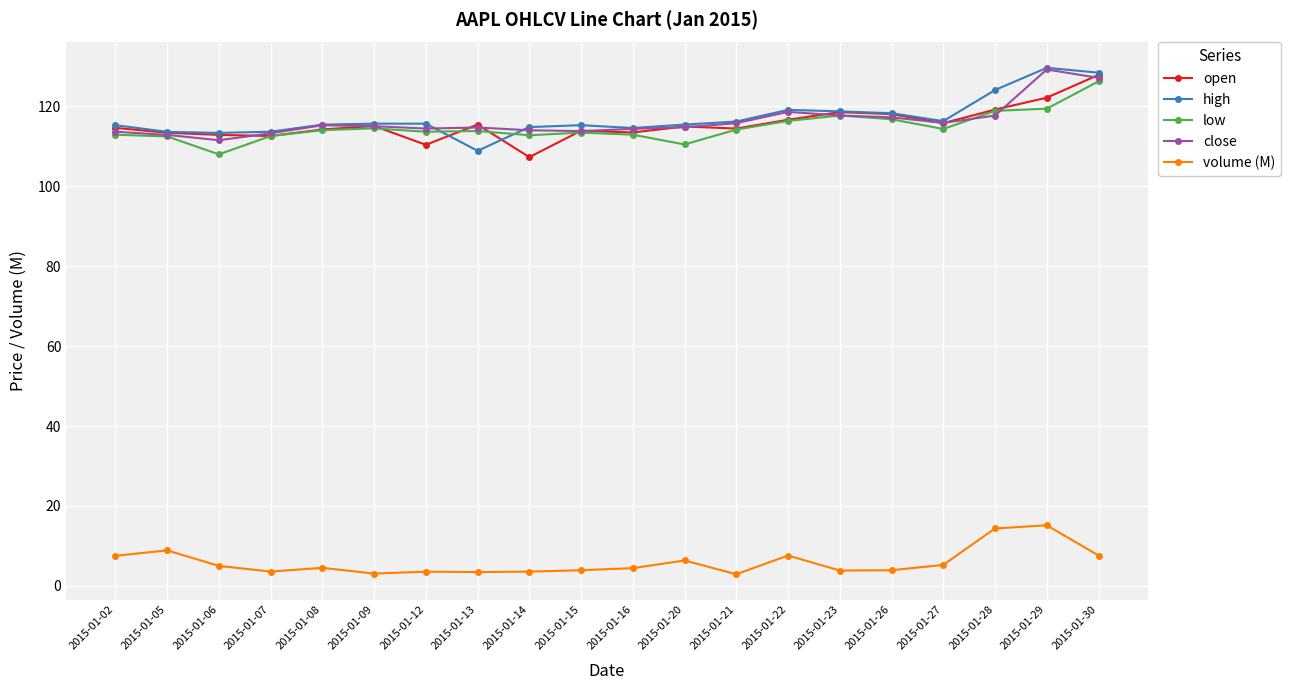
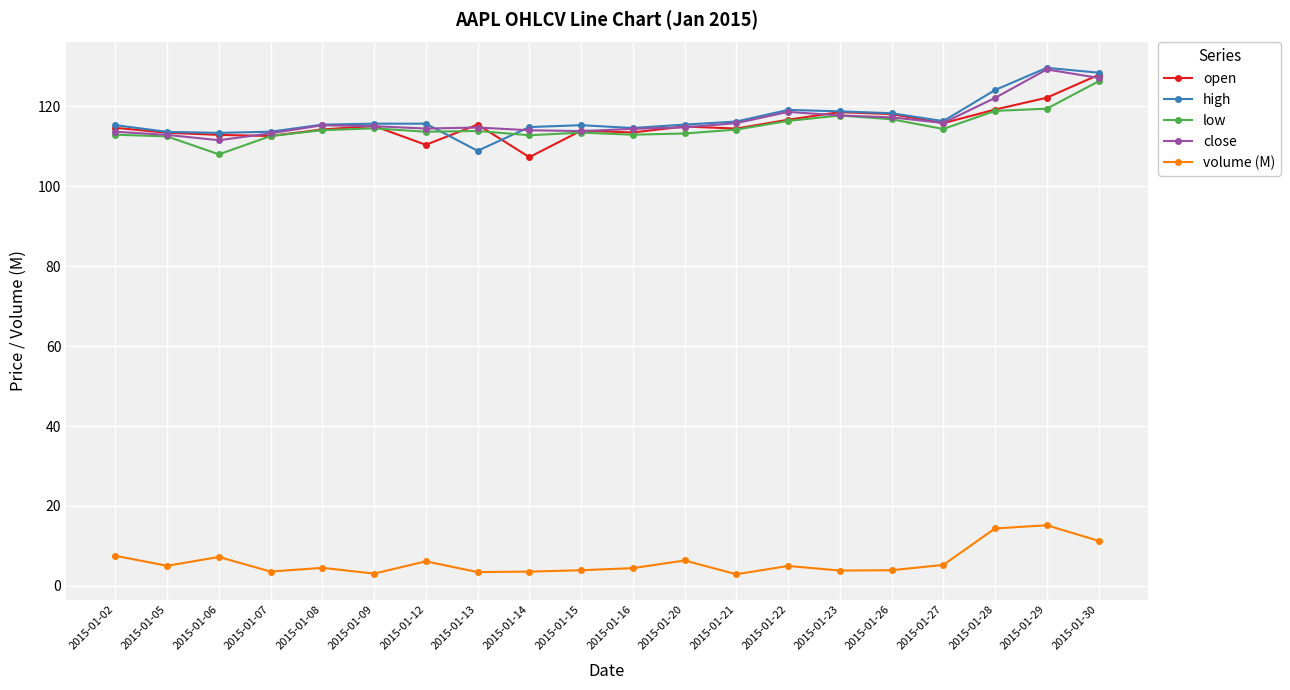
  {
    "open": {
      "2015-01-02": 115,
      "2015-01-12": 110,
      "2015-01-13": 115,
      "2015-01-14": 107,
      "2015-01-29": 122
    },
    "high": {
      "2015-01-02": 115,
      "2015-01-12": 116,
      "2015-01-13": 109,
      "2015-01-14": 115,
      "2015-01-15": 115,
      "2015-01-28": 124
    },
    "low": {
      "2015-01-02": 113,
      "2015-01-06": 108,
      "2015-01-12": 114,
      "2015-01-13": 114,
      "2015-01-14": 113,
-     "2015-01-20": 110,
+     "2015-01-20": 113,
      "2015-01-27": 114,
      "2015-01-29": 119,
      "2015-01-30": 126
    },
    "close": {
      "2015-01-02": 114,
      "2015-01-06": 112,
      "2015-01-12": 114,
      "2015-01-13": 115,
      "2015-01-14": 114,
-     "2015-01-28": 118,
+     "2015-01-28": 122,
      "2015-01-30": 127
    },
    "volume (M)": {
      "2015-01-02": 8,
-     "2015-01-05": 9,
-     "2015-01-06": 5,
+     "2015-01-05": 5,
+     "2015-01-06": 7,
      "2015-01-07": 4,
      "2015-01-08": 5,
      "2015-01-09": 3,
-     "2015-01-12": 4,
+     "2015-01-12": 6,
      "2015-01-13": 3,
      "2015-01-14": 4,
      "2015-01-15": 4,
      "2015-01-16": 4,
      "2015-01-20": 6,
      "2015-01-21": 3,
-     "2015-01-22": 8,
+     "2015-01-22": 5,
      "2015-01-23": 4,
      "2015-01-26": 4,
      "2015-01-27": 5,
      "2015-01-28": 14,
      "2015-01-29": 15,
-     "2015-01-30": 8
+     "2015-01-30": 11
    }
  }
